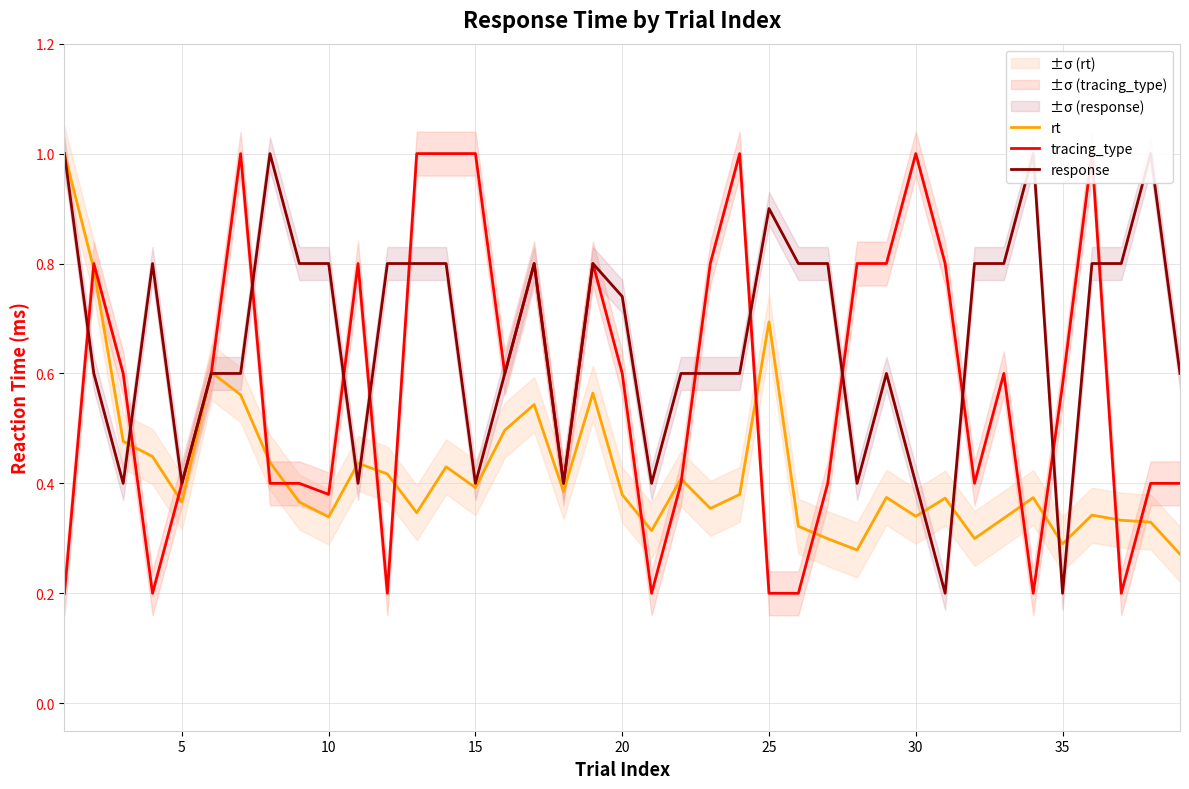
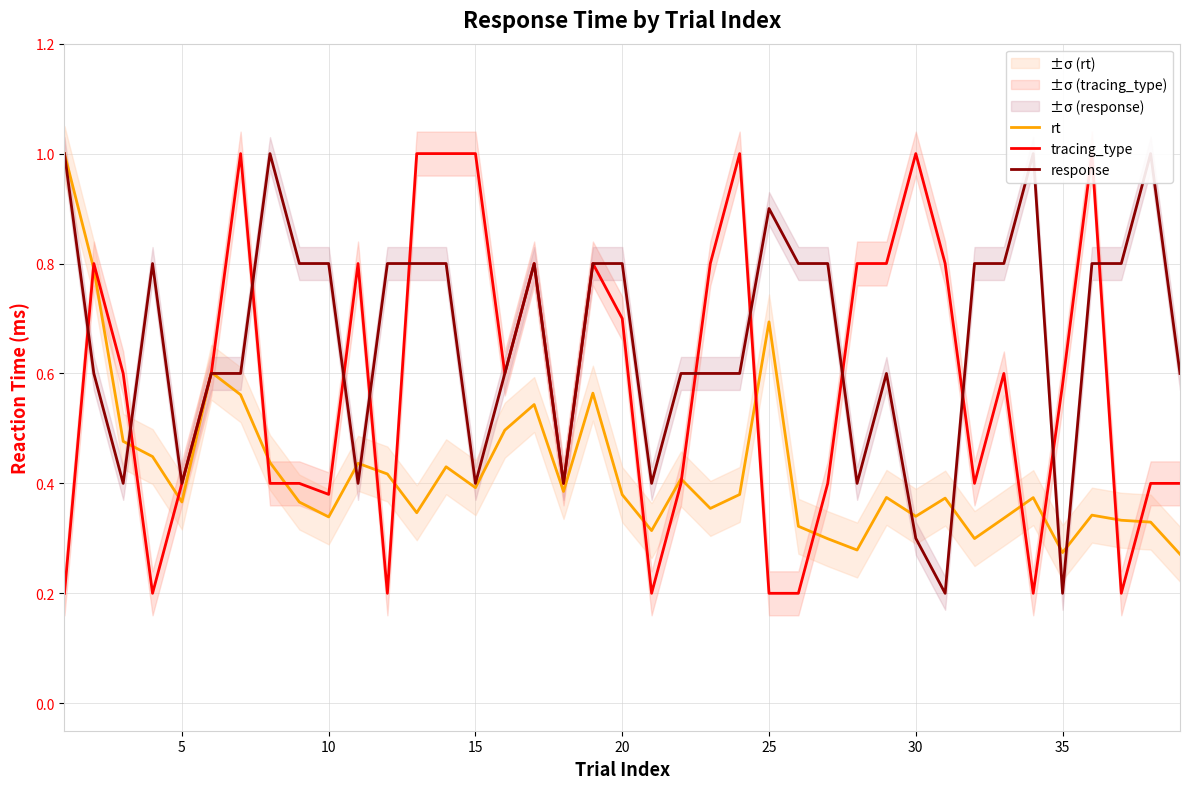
  {
    "rt": {
      "5": 0.37,
      "10": 0.34,
      "15": 0.39,
      "20": 0.38,
      "25": 0.69,
      "30": 0.34,
-     "35": 0.29
+     "35": 0.27
    },
    "tracing_type": {
      "10": 0.38,
      "15": 1.00,
-     "20": 0.60,
+     "20": 0.70,
      "25": 0.20,
      "30": 1.00,
      "35": 0.58
    },
    "response": {
      "10": 0.80,
      "15": 0.40,
-     "20": 0.74,
+     "20": 0.80,
      "25": 0.90,
-     "30": 0.40,
+     "30": 0.30,
      "35": 0.20
    }
  }
